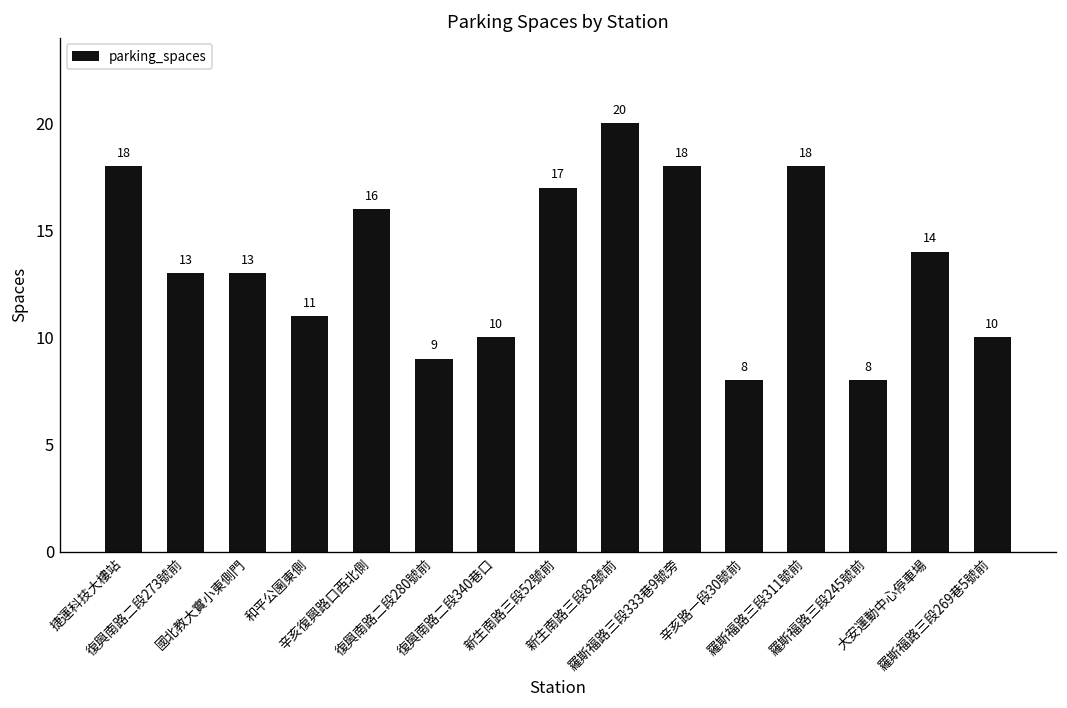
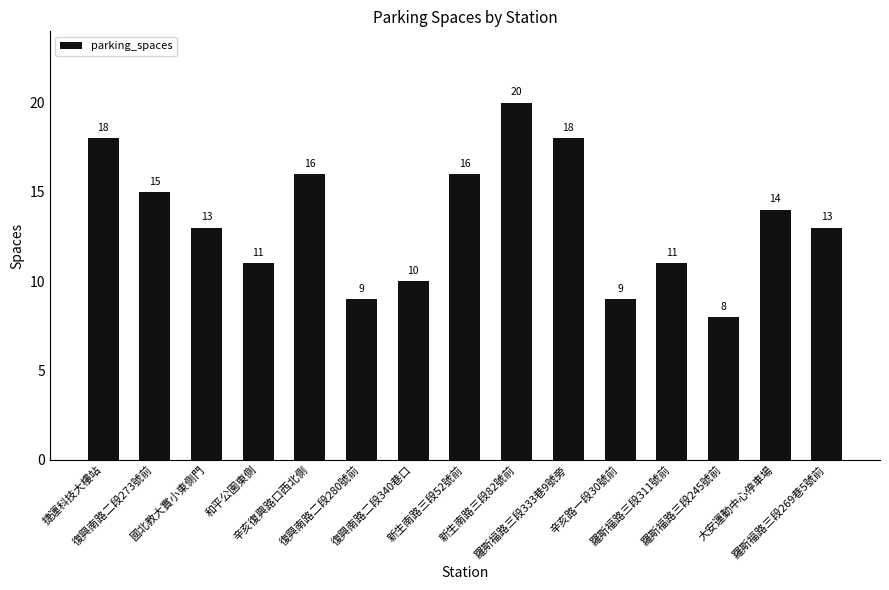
  {
    "捷運科技大樓站": 18,
-   "復興南路二段273號前": 13,
+   "復興南路二段273號前": 15,
    "國北教大實小東側門": 13,
    "和平公園東側": 11,
    "辛亥復興路口西北側": 16,
    "復興南路二段280號前": 9,
    "復興南路二段340巷口": 10,
-   "新生南路三段52號前": 17,
+   "新生南路三段52號前": 16,
    "新生南路三段82號前": 20,
    "羅斯福路三段333巷9號旁": 18,
-   "辛亥路一段30號前": 8,
-   "羅斯福路三段311號前": 18,
+   "辛亥路一段30號前": 9,
+   "羅斯福路三段311號前": 11,
    "羅斯福路三段245號前": 8,
    "大安運動中心停車場": 14,
-   "羅斯福路三段269巷5號前": 10
+   "羅斯福路三段269巷5號前": 13
  }
